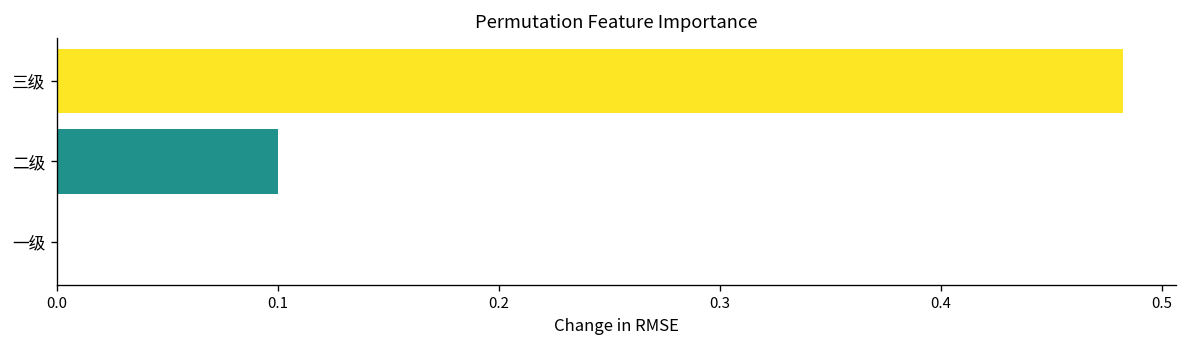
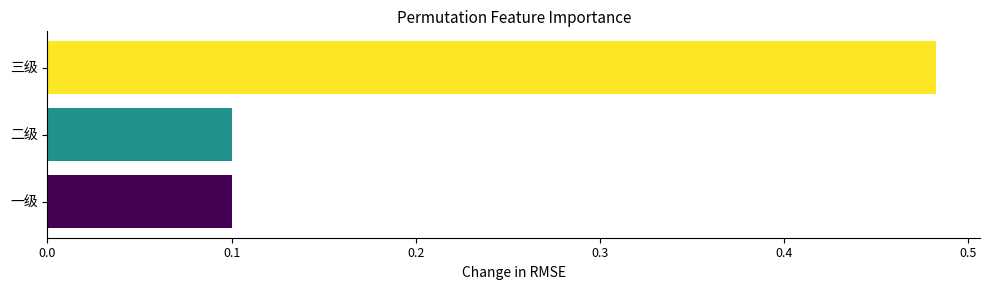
  {
    "三级": 0.482,
    "二级": 0.1,
-   "一级": 0.0
+   "一级": 0.1
  }
